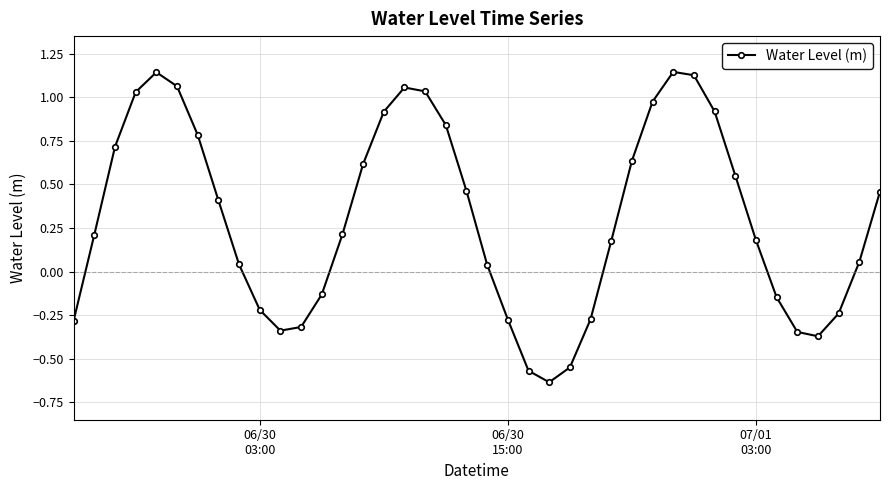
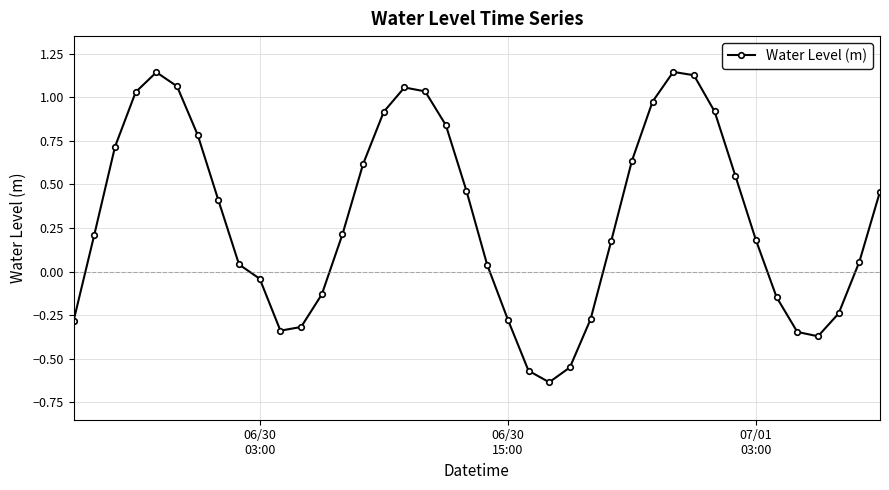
  {
-   "06/30 03:00": -0.22,
+   "06/30 03:00": -0.04,
    "06/30 15:00": -0.28,
    "07/01 03:00": 0.18
  }
